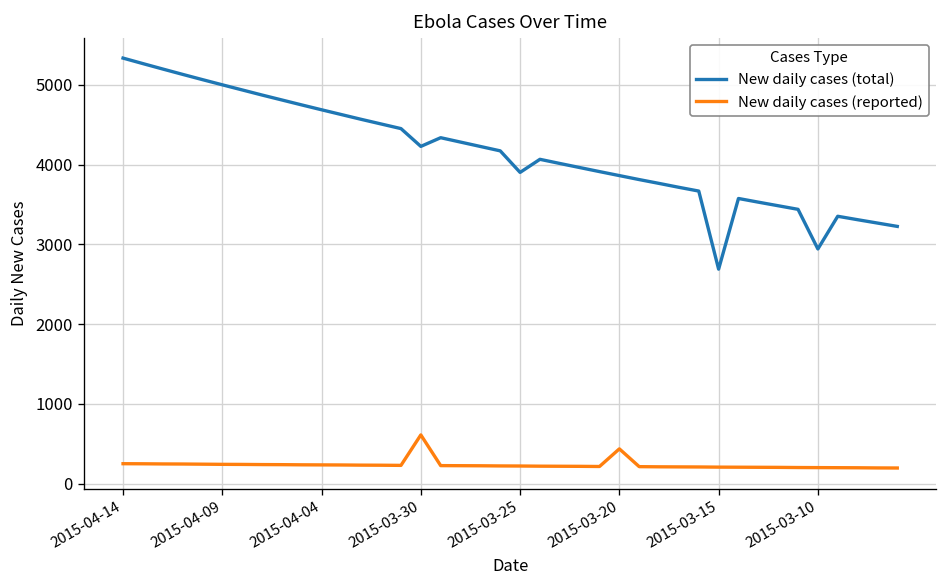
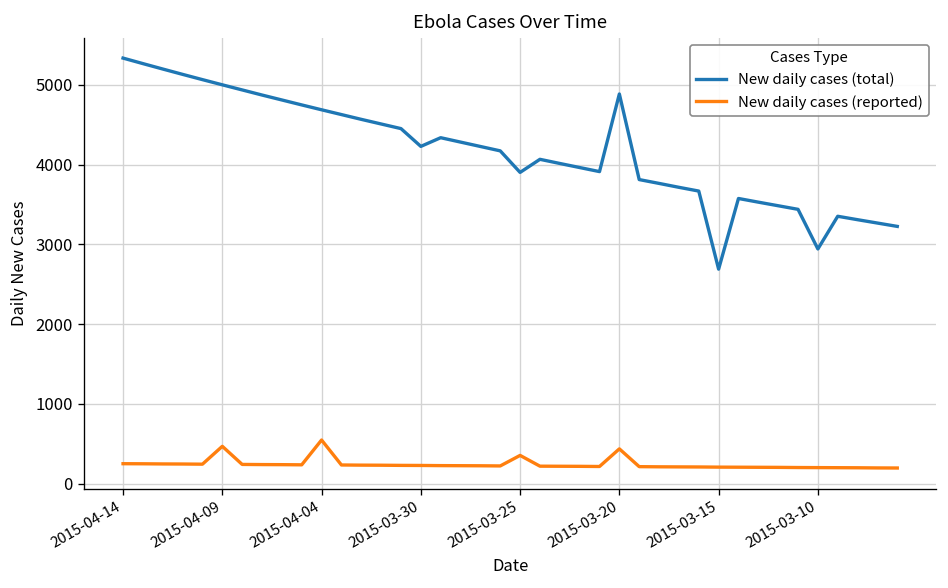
  {
    "New daily cases (total)": {
      "2015-04-14": 5300,
      "2015-04-09": 5000,
      "2015-04-04": 4700,
      "2015-03-30": 4200,
      "2015-03-25": 3900,
-     "2015-03-20": 3900,
+     "2015-03-20": 4900,
      "2015-03-15": 2700,
      "2015-03-10": 2900
    },
    "New daily cases (reported)": {
      "2015-04-14": 300,
-     "2015-04-09": 200,
-     "2015-04-04": 200,
-     "2015-03-30": 600,
-     "2015-03-25": 200,
+     "2015-04-09": 500,
+     "2015-04-04": 500,
+     "2015-03-30": 200,
+     "2015-03-25": 400,
      "2015-03-20": 400,
      "2015-03-15": 200,
      "2015-03-10": 200
    }
  }
